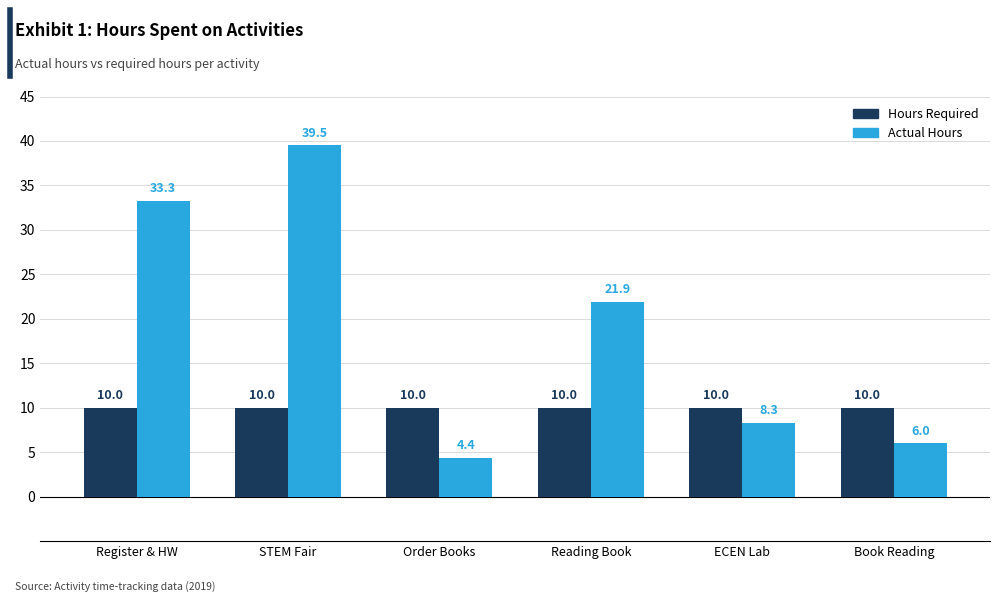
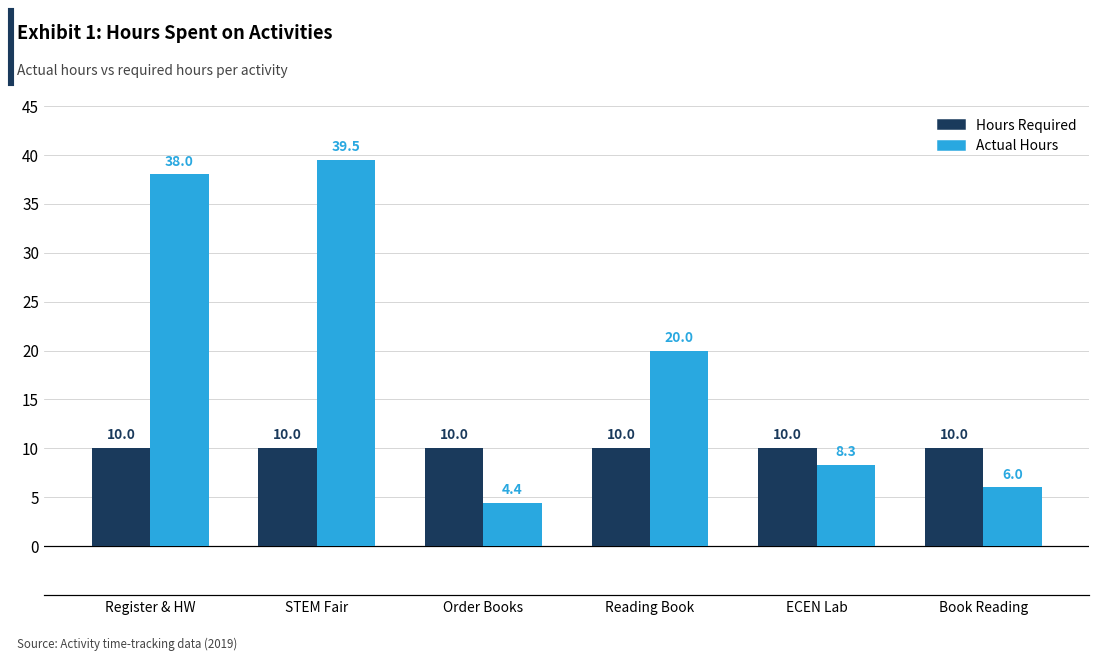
  {
    "Hours Required": {
      "Register & HW": 10.0,
      "STEM Fair": 10.0,
      "Order Books": 10.0,
      "Reading Book": 10.0,
      "ECEN Lab": 10.0,
      "Book Reading": 10.0
    },
    "Actual Hours": {
-     "Register & HW": 33.3,
+     "Register & HW": 38.0,
      "STEM Fair": 39.5,
      "Order Books": 4.4,
-     "Reading Book": 21.9,
+     "Reading Book": 20.0,
      "ECEN Lab": 8.3,
      "Book Reading": 6.0
    }
  }
